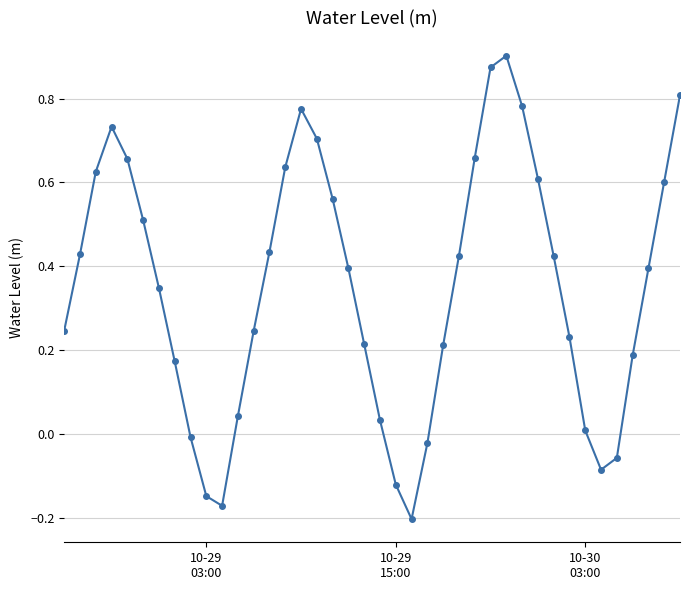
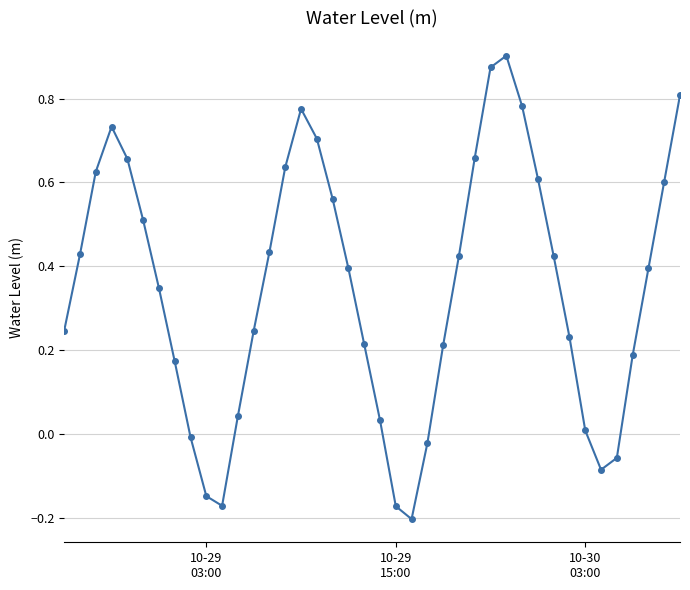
  {
    "10-29 03:00": -0.15,
-   "10-29 15:00": -0.12,
+   "10-29 15:00": -0.17,
    "10-30 03:00": 0.01
  }
